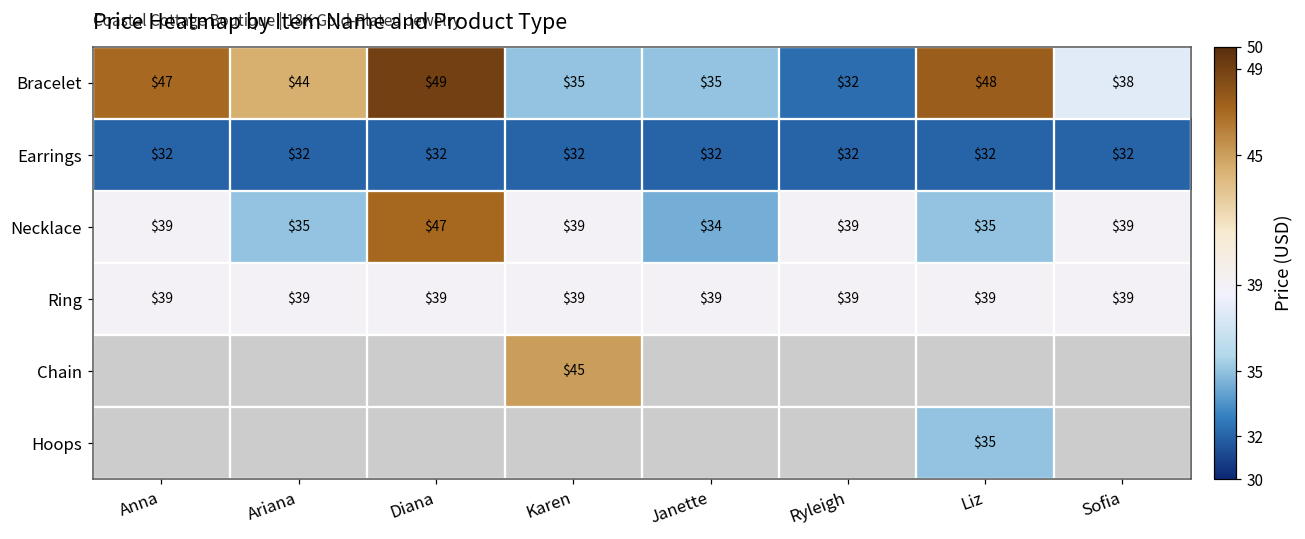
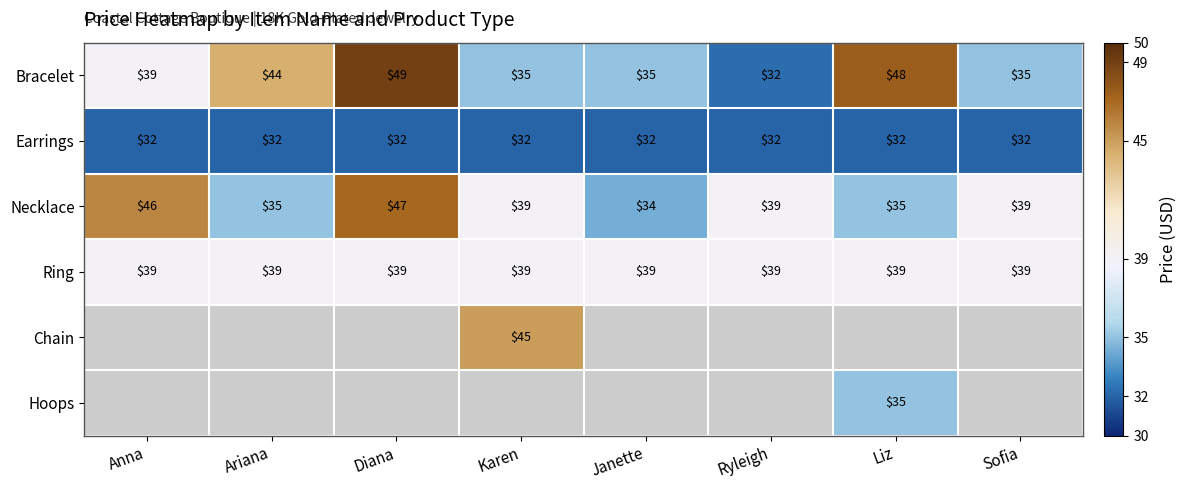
  {
    "Bracelet": {
-     "Anna": "$47",
+     "Anna": "$39",
      "Ariana": "$44",
      "Diana": "$49",
      "Karen": "$35",
      "Janette": "$35",
      "Ryleigh": "$32",
      "Liz": "$48",
-     "Sofia": "$38"
+     "Sofia": "$35"
    },
    "Earrings": {
      "Anna": "$32",
      "Ariana": "$32",
      "Diana": "$32",
      "Karen": "$32",
      "Janette": "$32",
      "Ryleigh": "$32",
      "Liz": "$32",
      "Sofia": "$32"
    },
    "Necklace": {
-     "Anna": "$39",
+     "Anna": "$46",
      "Ariana": "$35",
      "Diana": "$47",
      "Karen": "$39",
      "Janette": "$34",
      "Ryleigh": "$39",
      "Liz": "$35",
      "Sofia": "$39"
    },
    "Ring": {
      "Anna": "$39",
      "Ariana": "$39",
      "Diana": "$39",
      "Karen": "$39",
      "Janette": "$39",
      "Ryleigh": "$39",
      "Liz": "$39",
      "Sofia": "$39"
    },
    "Chain": {
      "Karen": "$45"
    },
    "Hoops": {
      "Liz": "$35"
    }
  }
